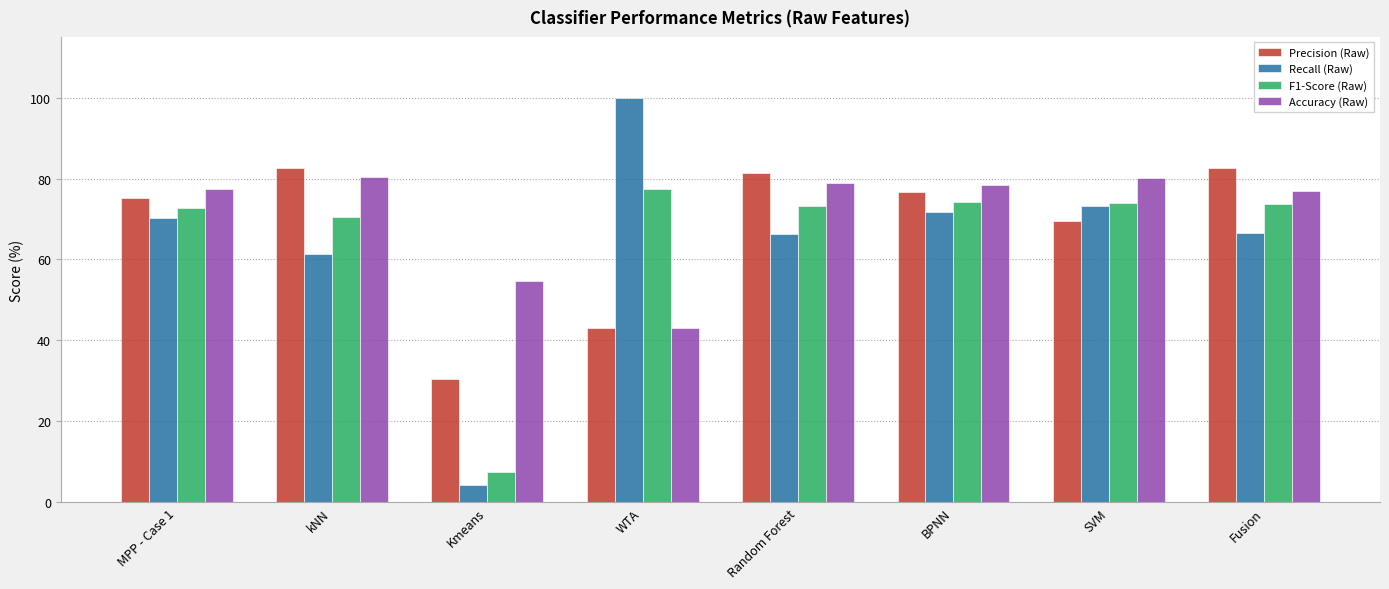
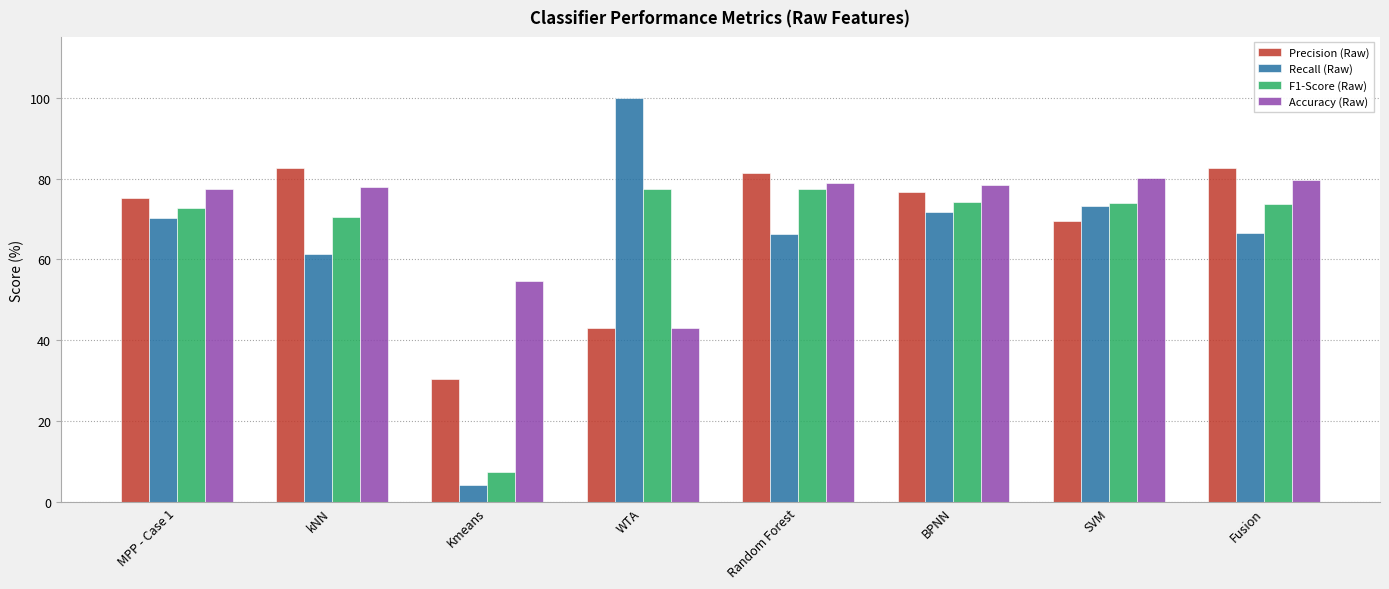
  {
    "Precision (Raw)": {
      "MPP - Case 1": 75,
      "kNN": 83,
      "Kmeans": 30,
      "WTA": 43,
      "Random Forest": 81,
      "BPNN": 77,
      "SVM": 70,
      "Fusion": 83
    },
    "Recall (Raw)": {
      "MPP - Case 1": 70,
      "kNN": 61,
      "Kmeans": 4,
      "WTA": 100,
      "Random Forest": 66,
      "BPNN": 72,
      "SVM": 73,
      "Fusion": 67
    },
    "F1-Score (Raw)": {
      "MPP - Case 1": 73,
      "kNN": 70,
      "Kmeans": 7,
      "WTA": 78,
-     "Random Forest": 73,
+     "Random Forest": 77,
      "BPNN": 74,
      "SVM": 74,
      "Fusion": 74
    },
    "Accuracy (Raw)": {
      "MPP - Case 1": 77,
-     "kNN": 81,
+     "kNN": 78,
      "Kmeans": 55,
      "WTA": 43,
      "Random Forest": 79,
      "BPNN": 79,
      "SVM": 80,
-     "Fusion": 77
+     "Fusion": 80
    }
  }
